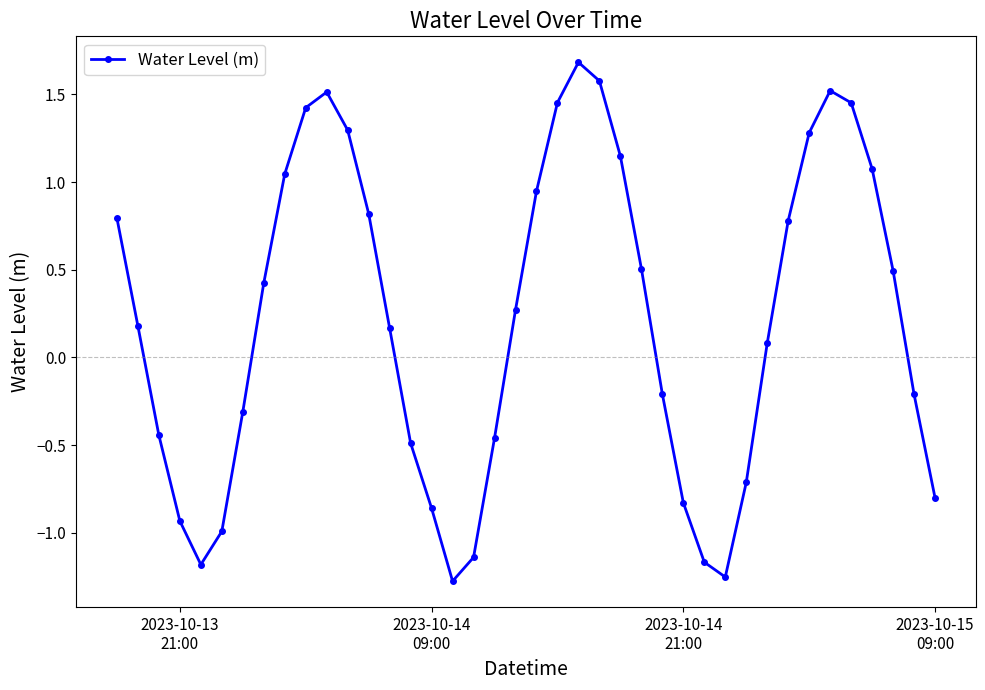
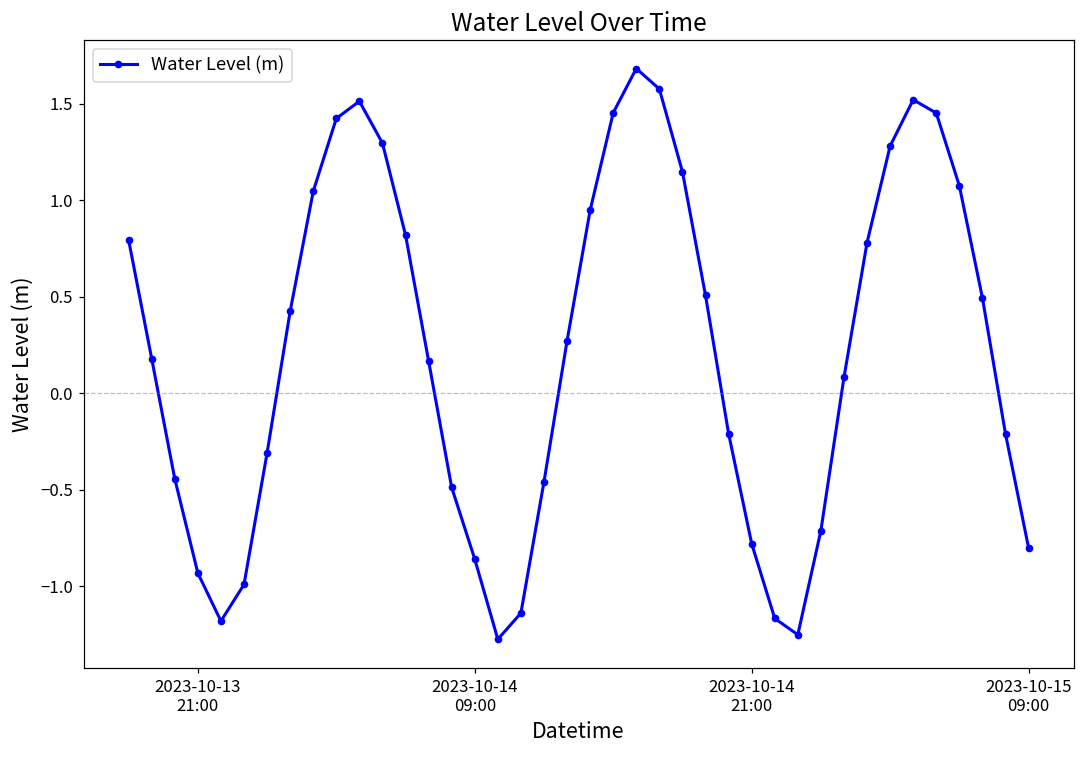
  {
    "2023-10-13 21:00": -0.93,
    "2023-10-14 09:00": -0.86,
-   "2023-10-14 21:00": -0.83,
+   "2023-10-14 21:00": -0.78,
    "2023-10-15 09:00": -0.80
  }
